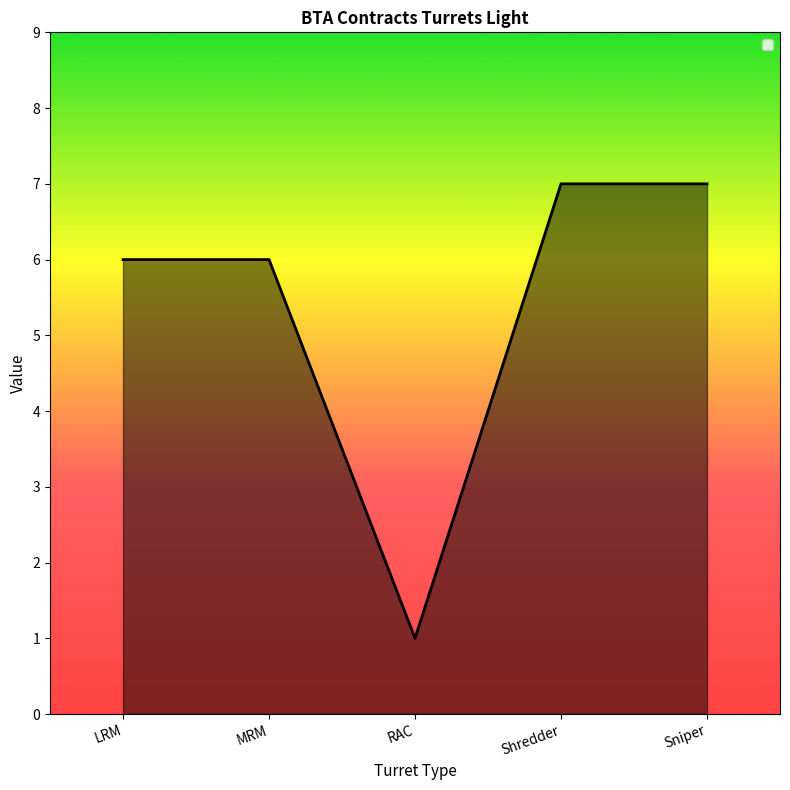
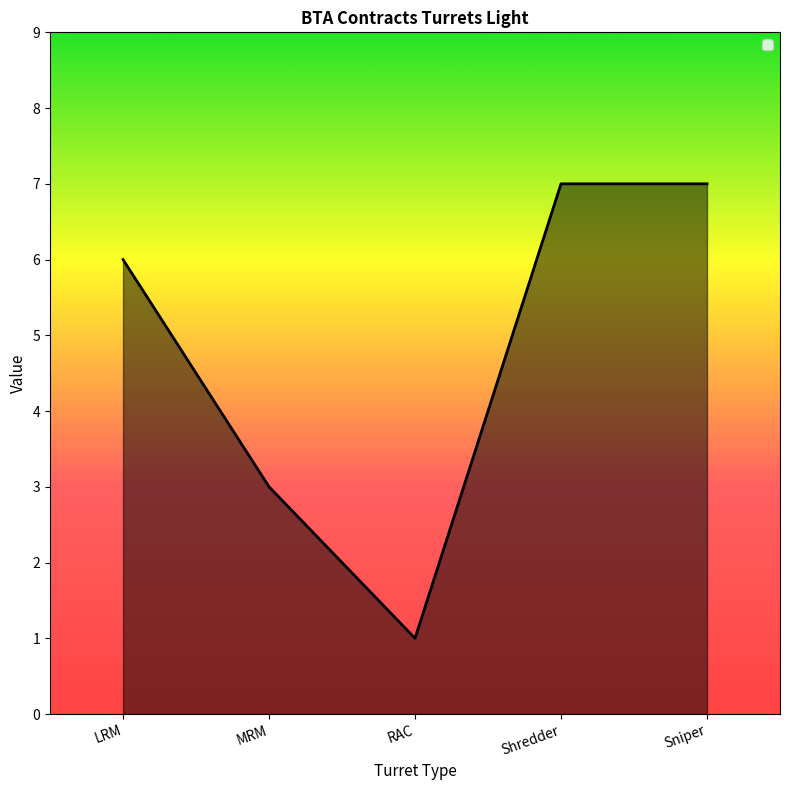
  {
    "LRM": 6,
-   "MRM": 6,
+   "MRM": 3,
    "RAC": 1,
    "Shredder": 7,
    "Sniper": 7
  }
